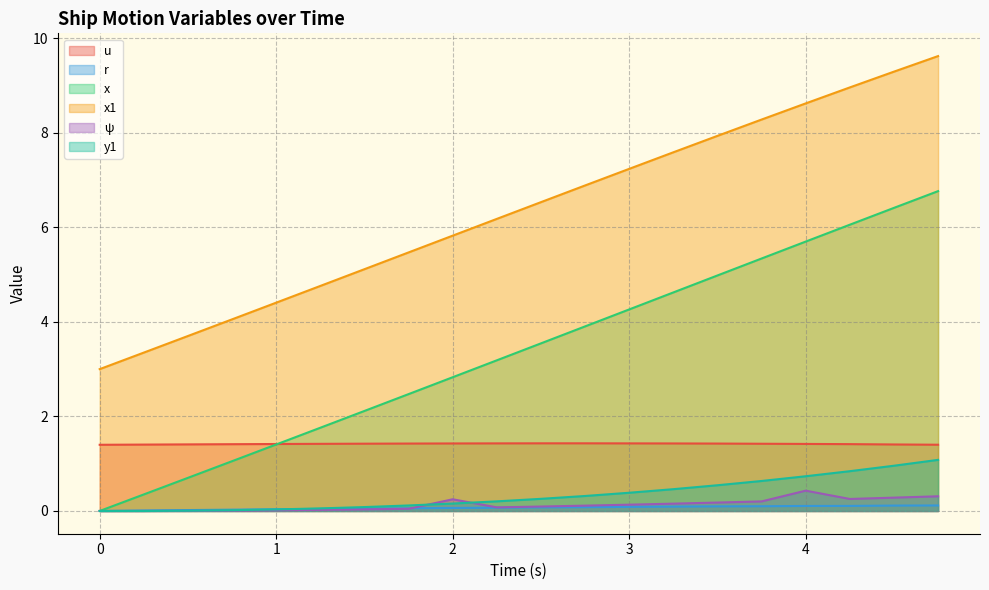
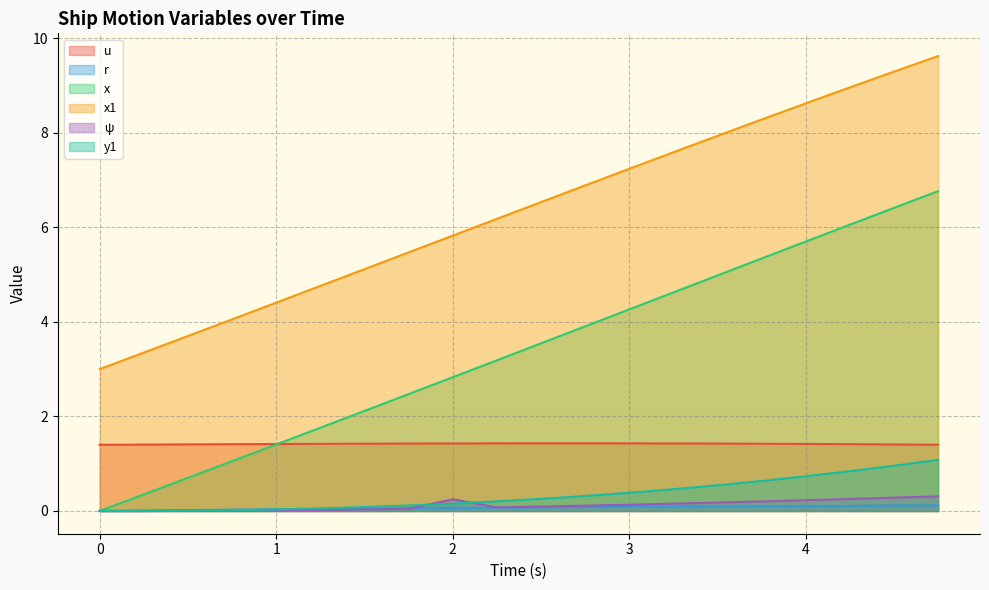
  {
    "ψ": {
      "2": 0.2,
-     "4": 0.4
+     "4": 0.2
    }
  }
